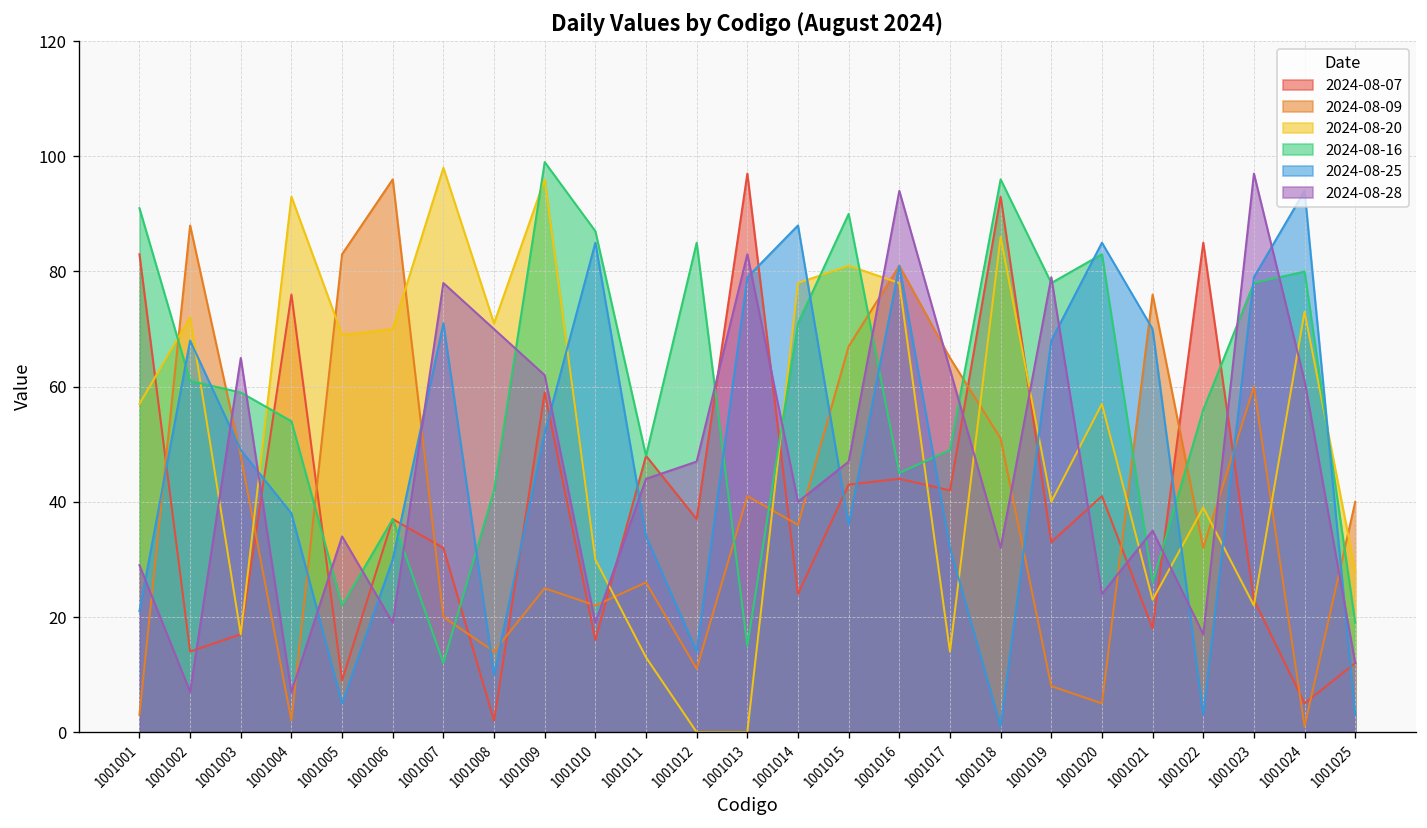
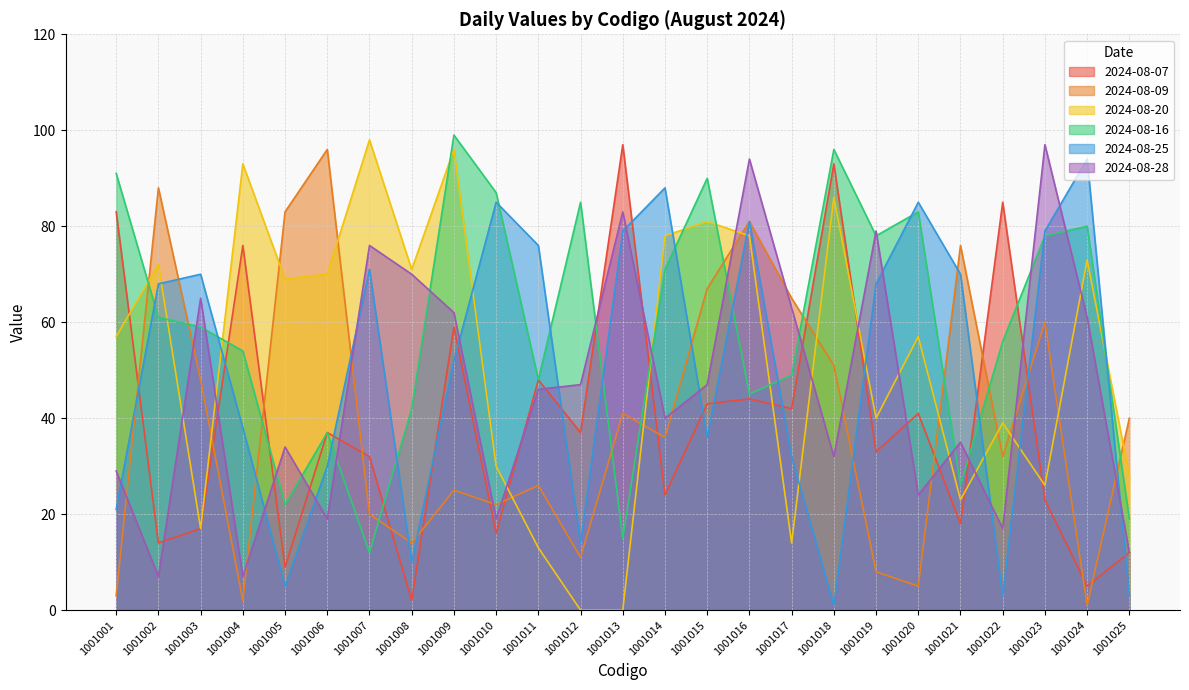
  {
    "2024-08-20": {
      "1001001": 57,
      "1001002": 72,
      "1001004": 93,
      "1001005": 69,
      "1001006": 70,
      "1001007": 98,
      "1001008": 71,
      "1001009": 96,
      "1001010": 30,
      "1001011": 13,
      "1001012": 0,
      "1001013": 0,
      "1001014": 78,
      "1001015": 81,
      "1001016": 78,
      "1001017": 14,
      "1001018": 86,
      "1001019": 40,
      "1001020": 57,
      "1001021": 23,
      "1001022": 39,
-     "1001023": 22,
+     "1001023": 26,
      "1001024": 73,
      "1001025": 28
    },
    "2024-08-16": {
      "1001001": 91,
      "1001002": 61,
      "1001003": 59,
      "1001004": 54,
      "1001005": 22,
      "1001007": 12,
      "1001008": 42,
      "1001009": 99,
      "1001010": 87,
      "1001012": 85,
      "1001013": 15,
      "1001014": 71,
      "1001015": 90,
      "1001016": 45,
      "1001017": 49,
      "1001018": 96,
      "1001019": 78,
      "1001020": 83,
      "1001021": 26,
      "1001022": 56,
      "1001023": 78,
      "1001024": 80,
      "1001025": 19
    },
    "2024-08-25": {
      "1001001": 21,
      "1001002": 68,
-     "1001003": 49,
+     "1001003": 70,
      "1001004": 38,
      "1001005": 5,
      "1001006": 30,
      "1001007": 71,
      "1001008": 10,
      "1001009": 52,
      "1001010": 85,
-     "1001011": 34,
+     "1001011": 76,
      "1001012": 14,
      "1001013": 79,
      "1001014": 88,
      "1001015": 36,
      "1001017": 32,
      "1001018": 1,
      "1001019": 68,
      "1001020": 85,
      "1001021": 70,
      "1001022": 3,
      "1001023": 79,
      "1001025": 3
    },
    "2024-08-28": {
      "1001001": 29,
      "1001002": 7,
      "1001003": 65,
      "1001004": 7,
      "1001005": 34,
      "1001006": 19,
-     "1001007": 78,
+     "1001007": 76,
      "1001008": 70,
      "1001009": 62,
      "1001010": 19,
-     "1001011": 44,
+     "1001011": 46,
      "1001012": 47,
      "1001013": 83,
      "1001014": 40,
      "1001015": 47,
      "1001016": 94,
      "1001017": 63,
      "1001018": 32,
      "1001019": 79,
      "1001020": 24,
      "1001021": 35,
      "1001022": 17,
      "1001023": 97,
      "1001024": 61
    }
  }
